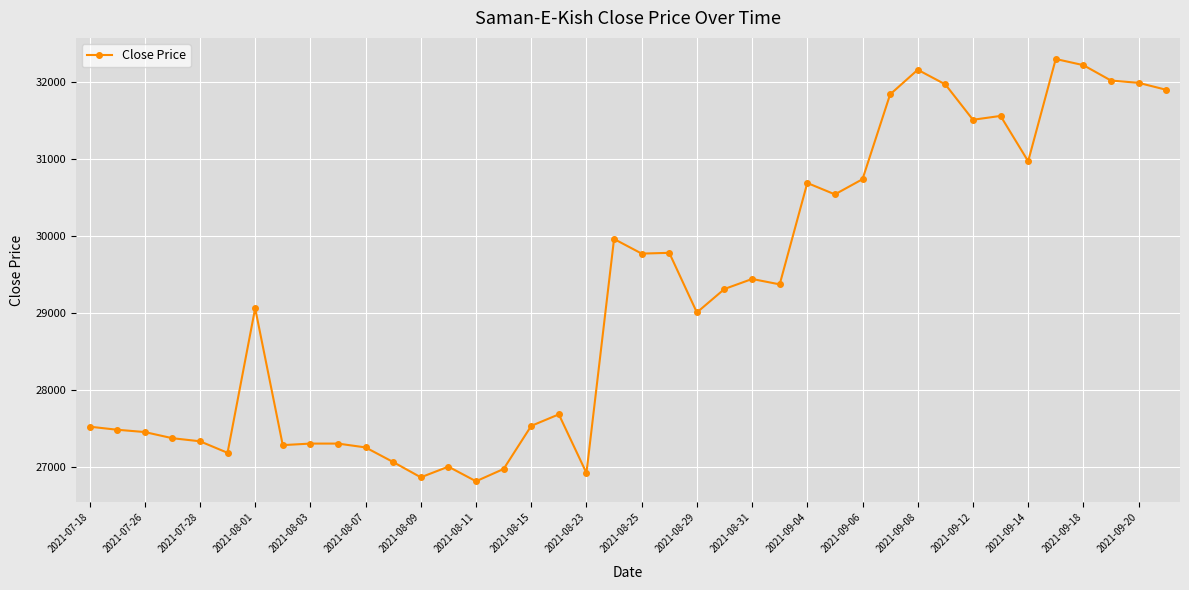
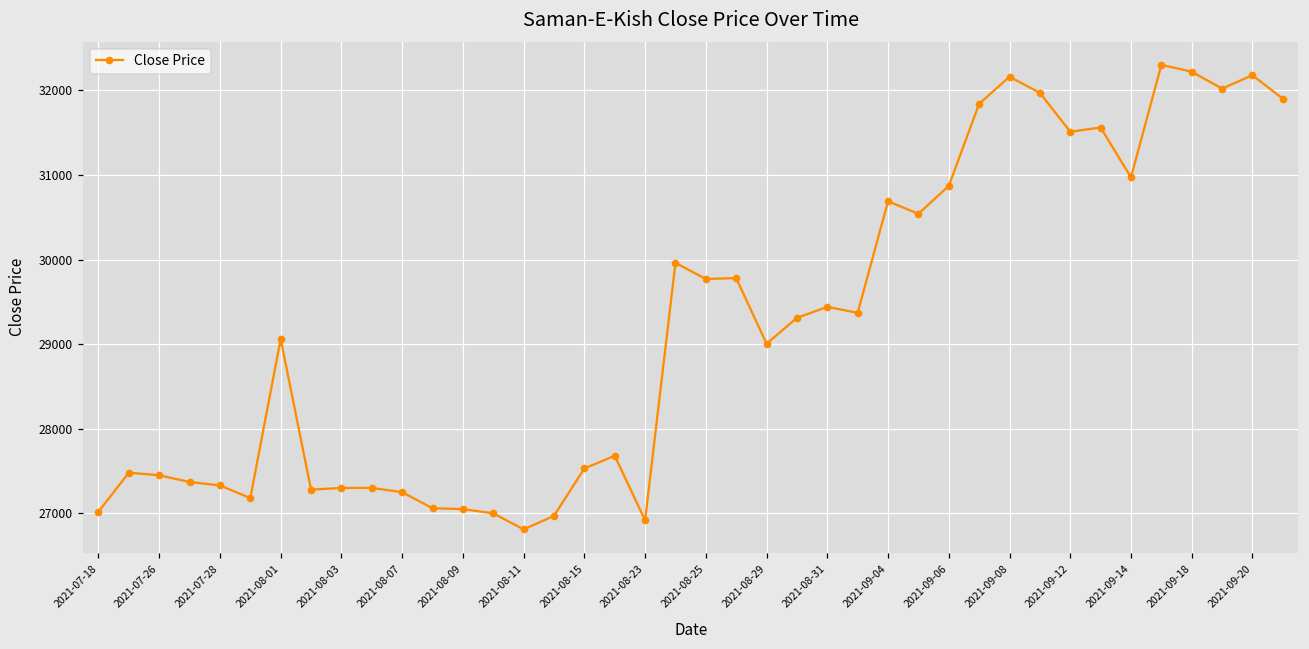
  {
-   "2021-07-18": 27500,
+   "2021-07-18": 27000,
    "2021-07-26": 27500,
    "2021-07-28": 27300,
    "2021-08-01": 29100,
    "2021-08-03": 27300,
    "2021-08-07": 27300,
-   "2021-08-09": 26900,
+   "2021-08-09": 27100,
    "2021-08-11": 26800,
    "2021-08-15": 27500,
    "2021-08-23": 26900,
    "2021-08-25": 29800,
    "2021-08-29": 29000,
    "2021-08-31": 29400,
    "2021-09-04": 30700,
-   "2021-09-06": 30700,
+   "2021-09-06": 30900,
    "2021-09-08": 32200,
    "2021-09-12": 31500,
    "2021-09-14": 31000,
    "2021-09-18": 32200,
-   "2021-09-20": 32000
+   "2021-09-20": 32200
  }
